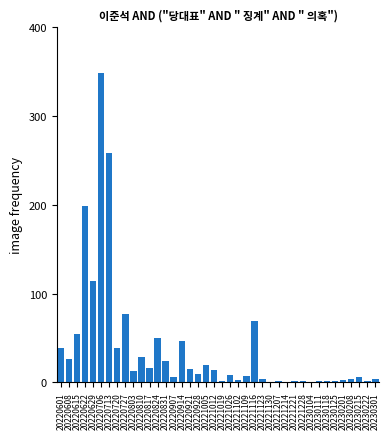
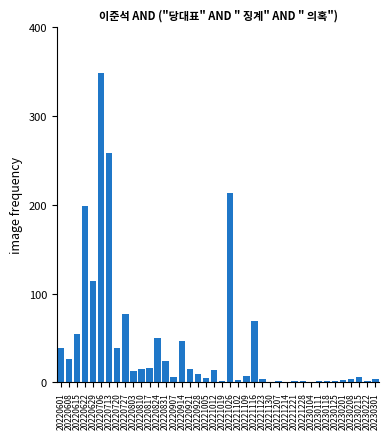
  {
    "20220601": 40,
    "20220608": 30,
    "20220615": 50,
    "20220622": 200,
    "20220629": 110,
    "20220706": 350,
    "20220713": 260,
    "20220720": 40,
    "20220727": 80,
    "20220803": 10,
-   "20220810": 30,
+   "20220810": 20,
    "20220817": 20,
    "20220824": 50,
    "20220831": 20,
    "20220907": 10,
    "20220914": 50,
    "20220921": 20,
    "20220928": 10,
-   "20221005": 20,
+   "20221005": 10,
    "20221012": 10,
-   "20221026": 10,
+   "20221026": 210,
    "20221102": 0,
    "20221109": 10,
    "20221116": 70,
    "20221123": 0,
    "20221130": 0,
    "20221214": 0,
    "20230104": 0,
    "20230201": 0,
    "20230208": 0,
    "20230215": 10,
    "20230301": 0
  }
